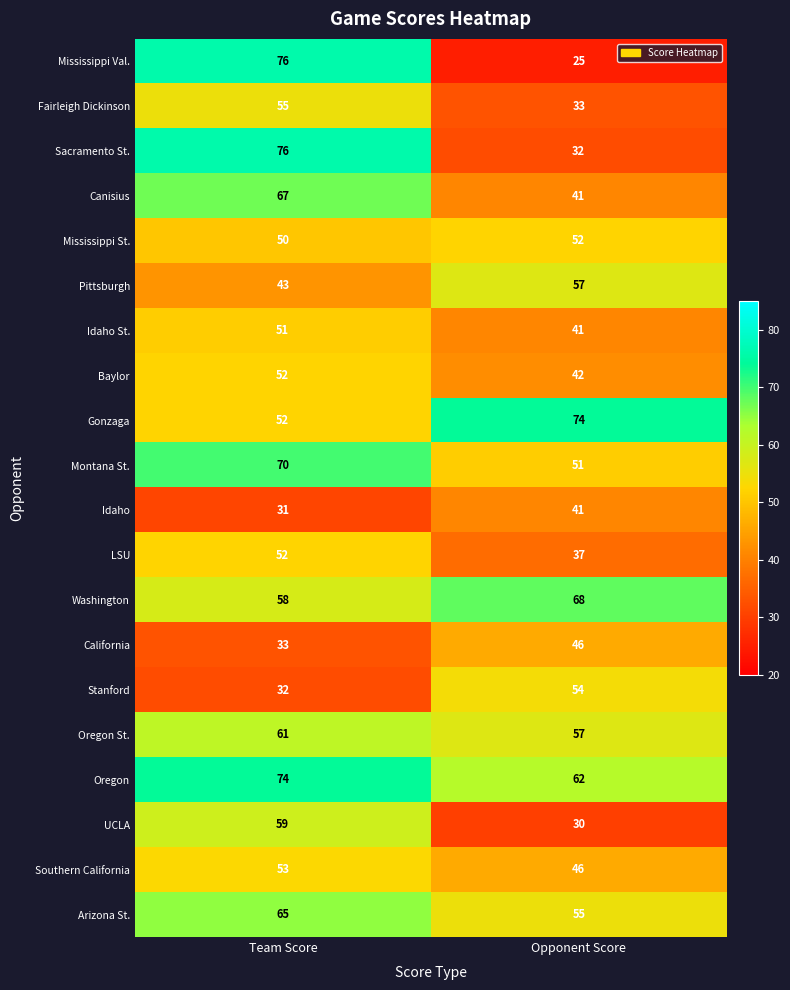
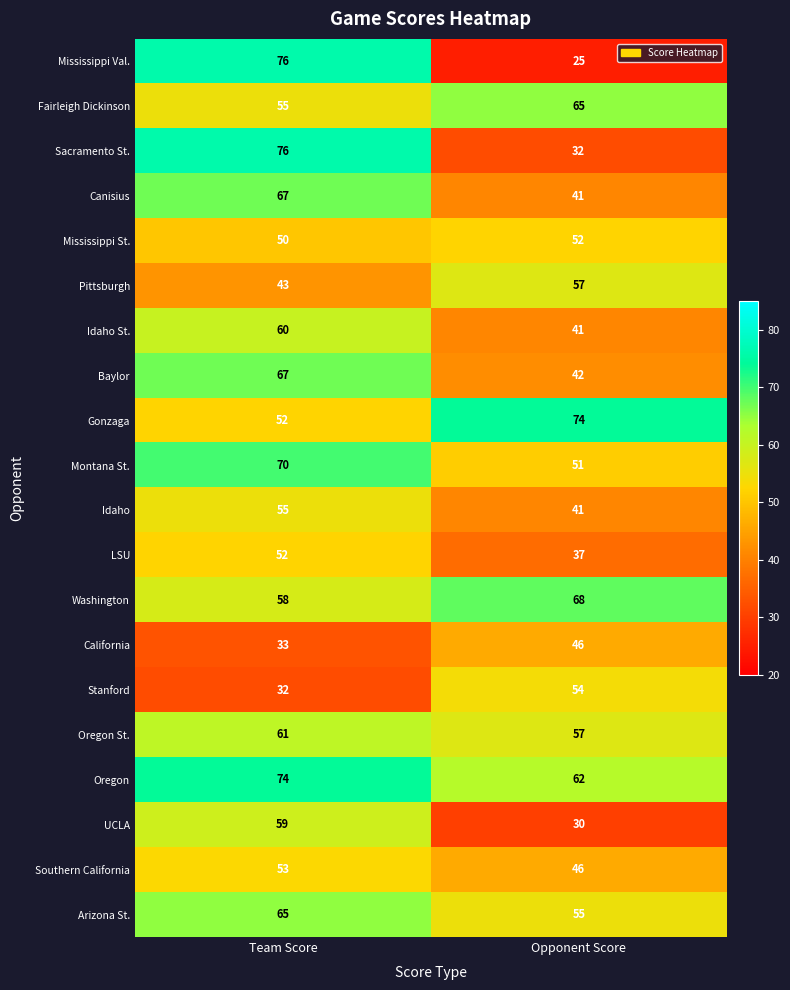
  {
    "Mississippi Val.": {
      "Team Score": 76,
      "Opponent Score": 25
    },
    "Fairleigh Dickinson": {
      "Team Score": 55,
-     "Opponent Score": 33
+     "Opponent Score": 65
    },
    "Sacramento St.": {
      "Team Score": 76,
      "Opponent Score": 32
    },
    "Canisius": {
      "Team Score": 67,
      "Opponent Score": 41
    },
    "Mississippi St.": {
      "Team Score": 50,
      "Opponent Score": 52
    },
    "Pittsburgh": {
      "Team Score": 43,
      "Opponent Score": 57
    },
    "Idaho St.": {
-     "Team Score": 51,
+     "Team Score": 60,
      "Opponent Score": 41
    },
    "Baylor": {
-     "Team Score": 52,
+     "Team Score": 67,
      "Opponent Score": 42
    },
    "Gonzaga": {
      "Team Score": 52,
      "Opponent Score": 74
    },
    "Montana St.": {
      "Team Score": 70,
      "Opponent Score": 51
    },
    "Idaho": {
-     "Team Score": 31,
+     "Team Score": 55,
      "Opponent Score": 41
    },
    "LSU": {
      "Team Score": 52,
      "Opponent Score": 37
    },
    "Washington": {
      "Team Score": 58,
      "Opponent Score": 68
    },
    "California": {
      "Team Score": 33,
      "Opponent Score": 46
    },
    "Stanford": {
      "Team Score": 32,
      "Opponent Score": 54
    },
    "Oregon St.": {
      "Team Score": 61,
      "Opponent Score": 57
    },
    "Oregon": {
      "Team Score": 74,
      "Opponent Score": 62
    },
    "UCLA": {
      "Team Score": 59,
      "Opponent Score": 30
    },
    "Southern California": {
      "Team Score": 53,
      "Opponent Score": 46
    },
    "Arizona St.": {
      "Team Score": 65,
      "Opponent Score": 55
    }
  }
